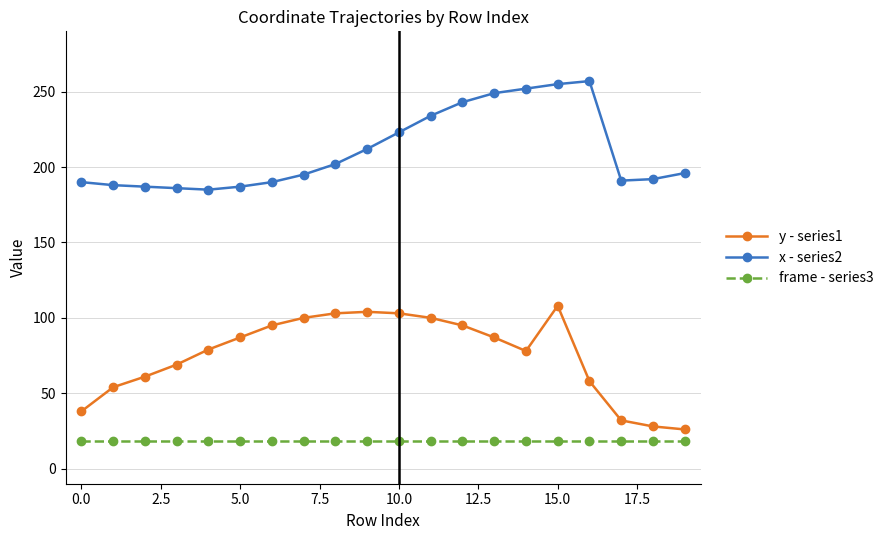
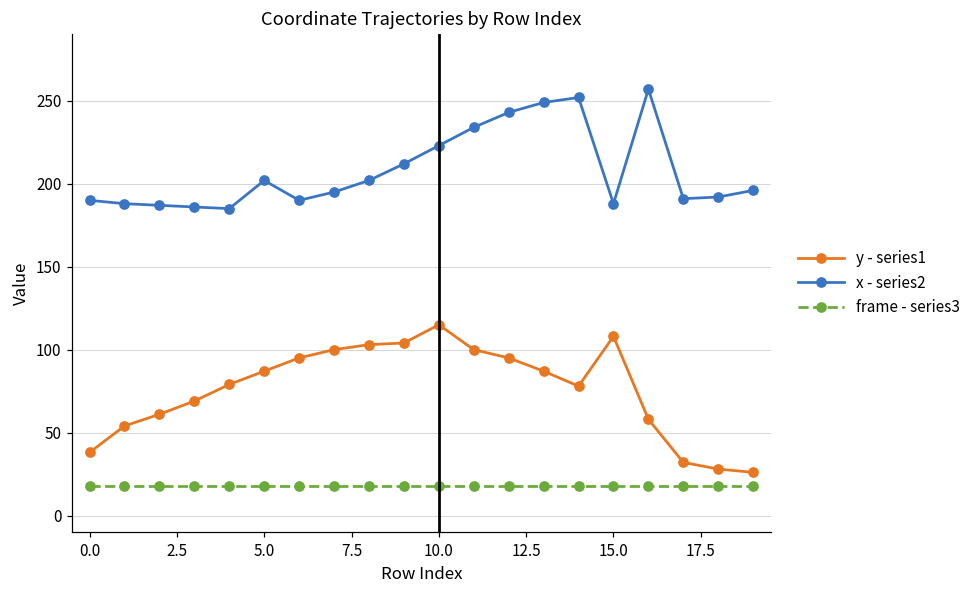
  {
    "y - series1": {
      "0.0": 38,
      "5.0": 87,
-     "10.0": 103,
+     "10.0": 115,
      "15.0": 108
    },
    "x - series2": {
      "0.0": 190,
-     "5.0": 187,
+     "5.0": 202,
      "10.0": 223,
-     "15.0": 255
+     "15.0": 188
    },
    "frame - series3": {
      "0.0": 18,
      "5.0": 18,
      "10.0": 18,
      "15.0": 18
    }
  }
